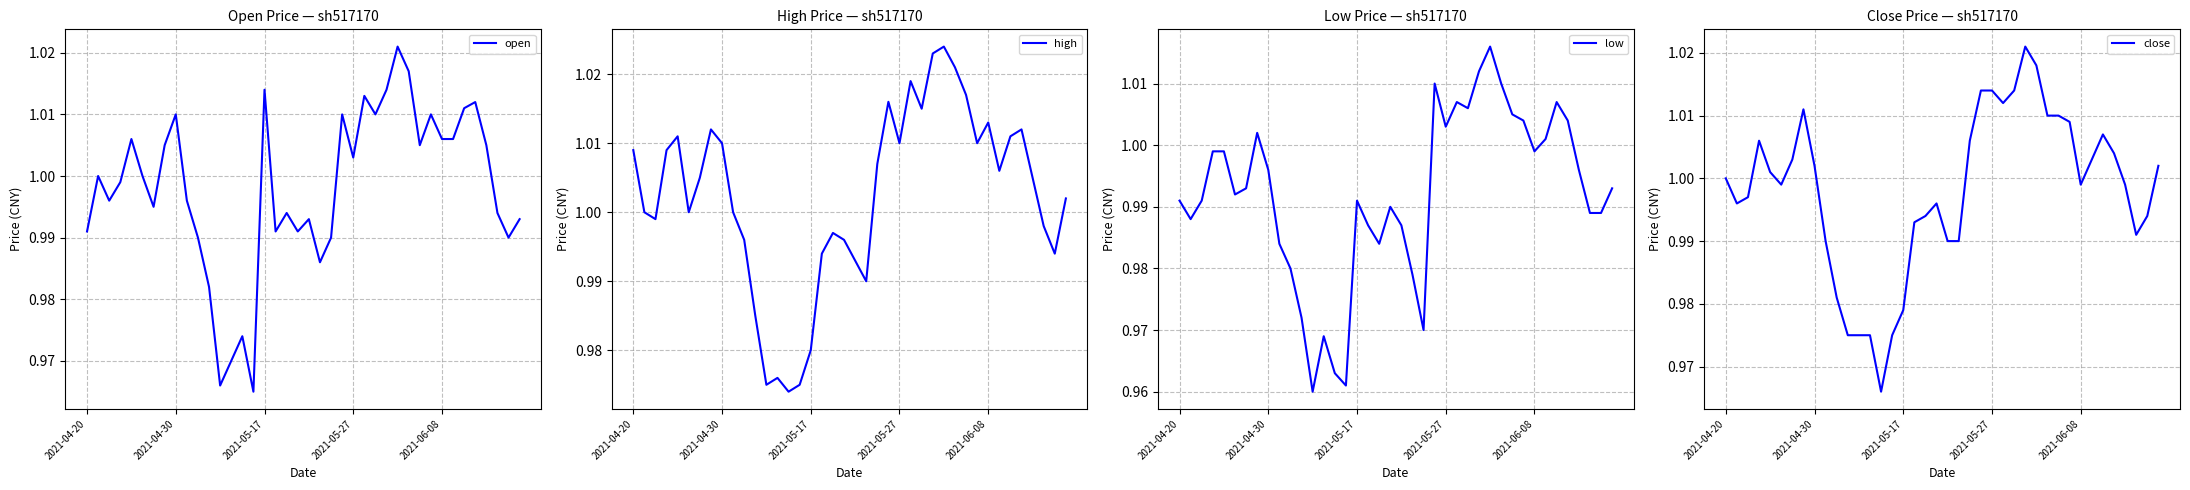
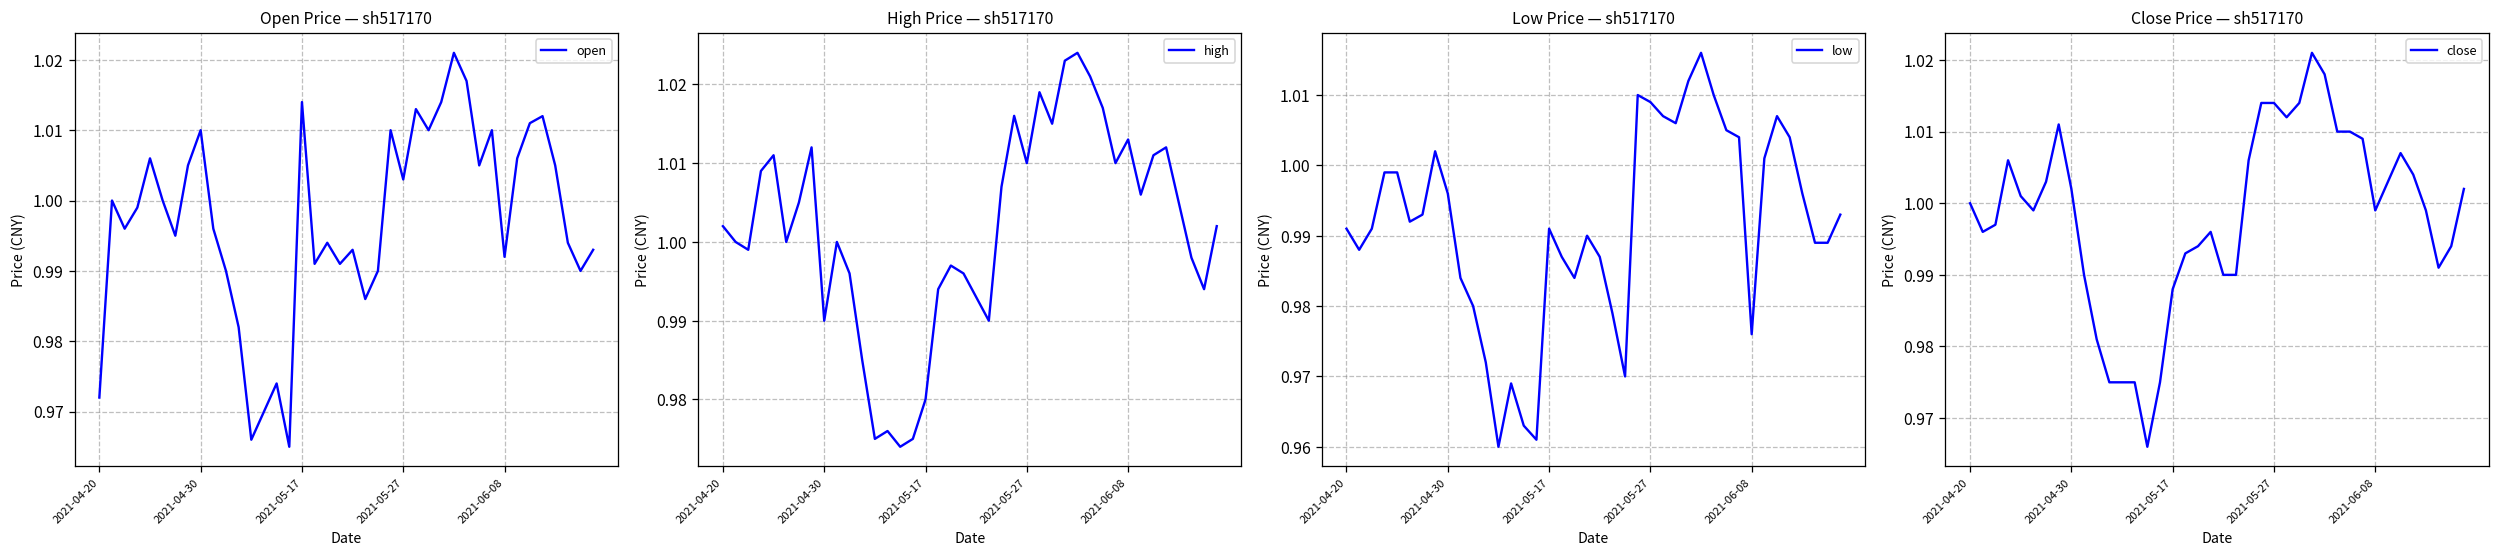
  {
    "Open Price — sh517170": {
-     "2021-04-20": 0.991,
+     "2021-04-20": 0.972,
      "2021-04-30": 1.010,
      "2021-05-17": 1.014,
      "2021-05-27": 1.003,
-     "2021-06-08": 1.006
+     "2021-06-08": 0.992
    },
    "High Price — sh517170": {
-     "2021-04-20": 1.009,
-     "2021-04-30": 1.01,
+     "2021-04-20": 1.002,
+     "2021-04-30": 0.99,
      "2021-05-17": 0.980,
      "2021-05-27": 1.010,
      "2021-06-08": 1.013
    },
    "Low Price — sh517170": {
      "2021-04-20": 0.991,
      "2021-04-30": 0.996,
      "2021-05-17": 0.991,
-     "2021-05-27": 1.003,
-     "2021-06-08": 0.999
+     "2021-05-27": 1.009,
+     "2021-06-08": 0.976
    },
    "Close Price — sh517170": {
      "2021-04-20": 1.000,
      "2021-04-30": 1.002,
-     "2021-05-17": 0.979,
+     "2021-05-17": 0.988,
      "2021-05-27": 1.014,
      "2021-06-08": 0.999
    }
  }
